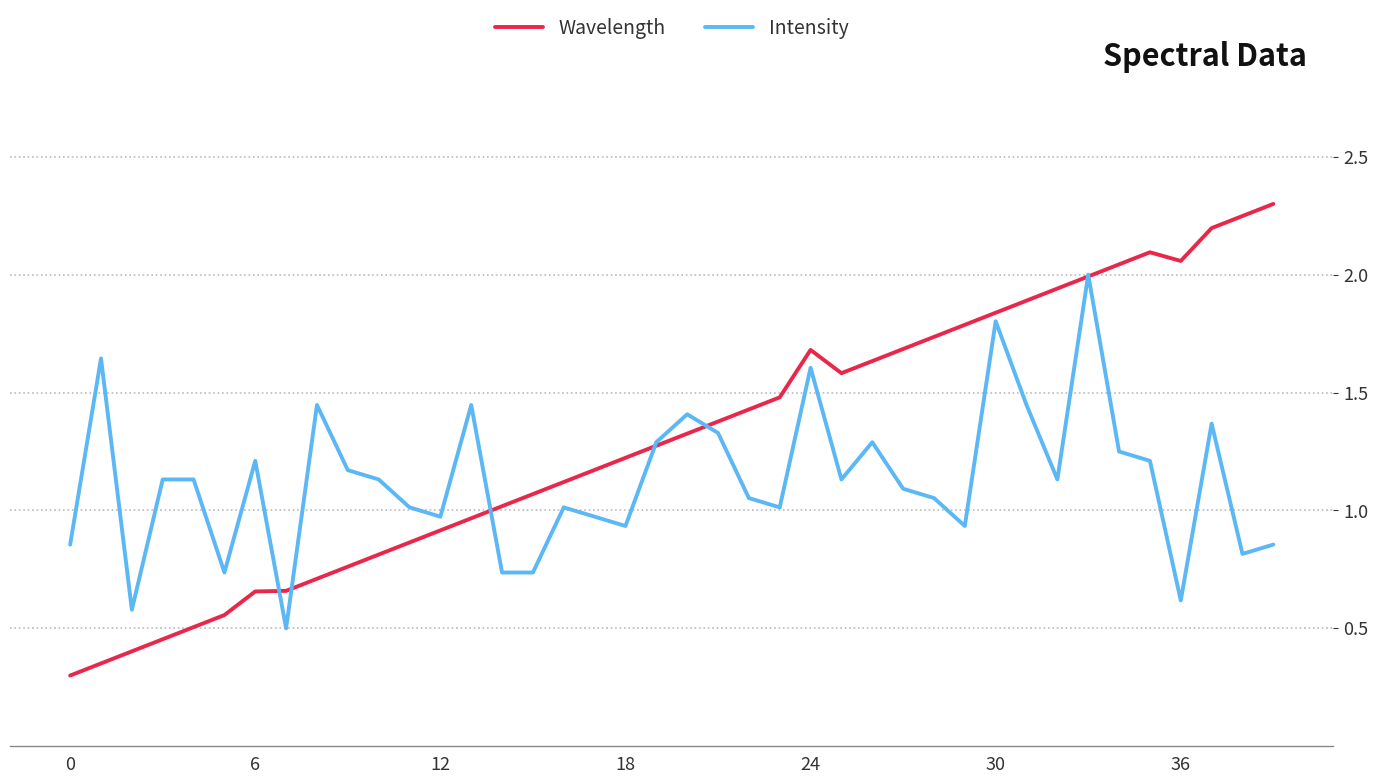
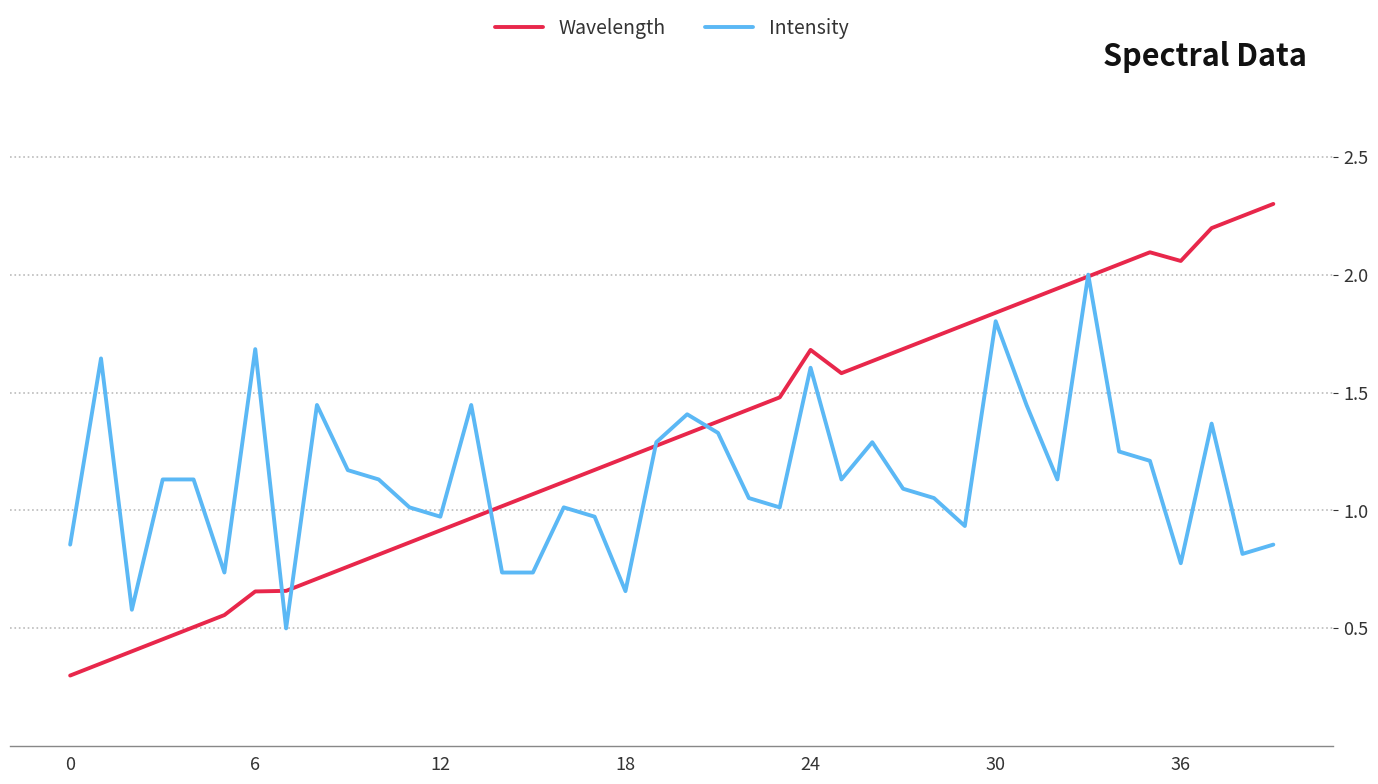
  {
    "Wavelength": {
      "0": 0.30,
      "6": 0.66,
      "12": 0.92,
      "18": 1.22,
      "24": 1.68,
      "30": 1.84,
      "36": 2.06
    },
    "Intensity": {
      "0": 0.86,
-     "6": 1.21,
+     "6": 1.68,
      "12": 0.97,
-     "18": 0.93,
+     "18": 0.66,
      "24": 1.61,
      "30": 1.80,
-     "36": 0.62
+     "36": 0.78
    }
  }
